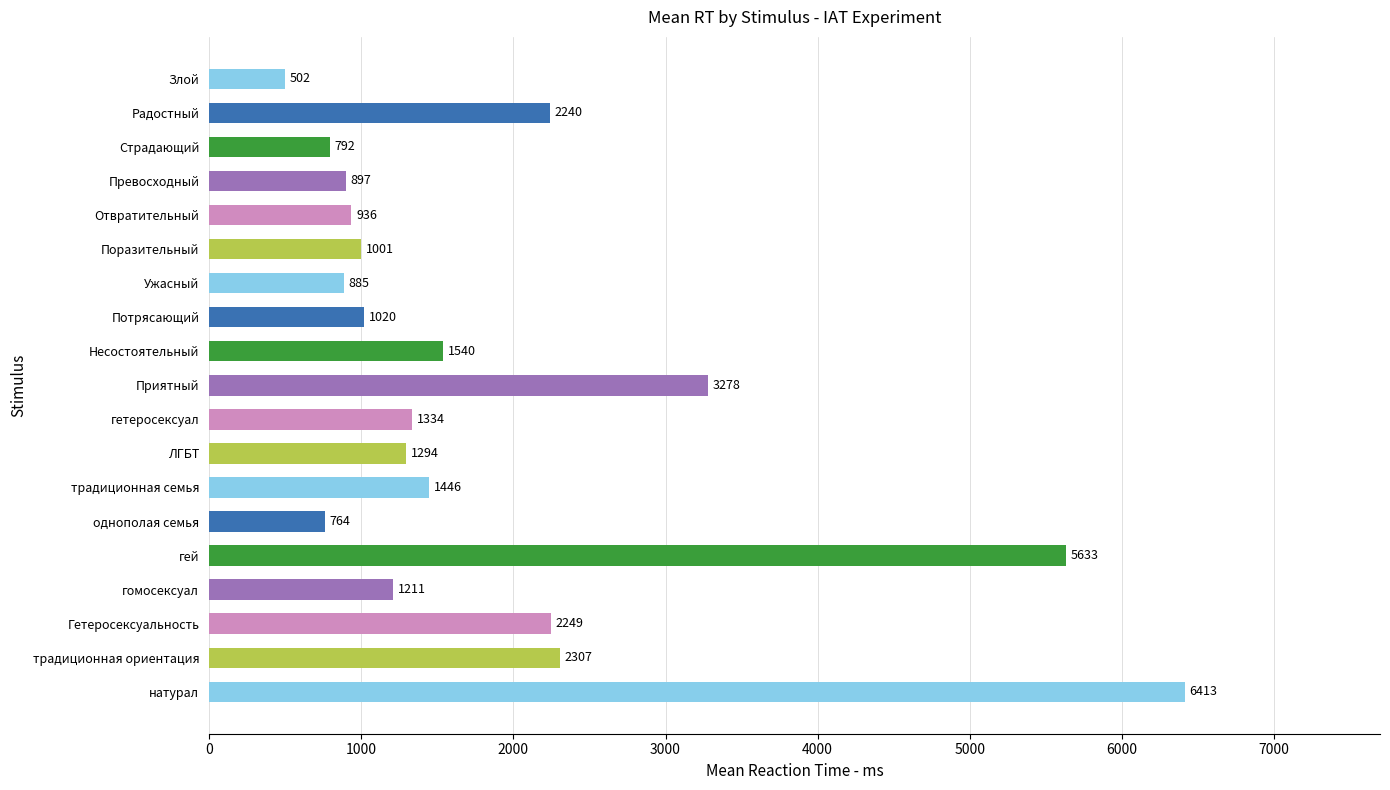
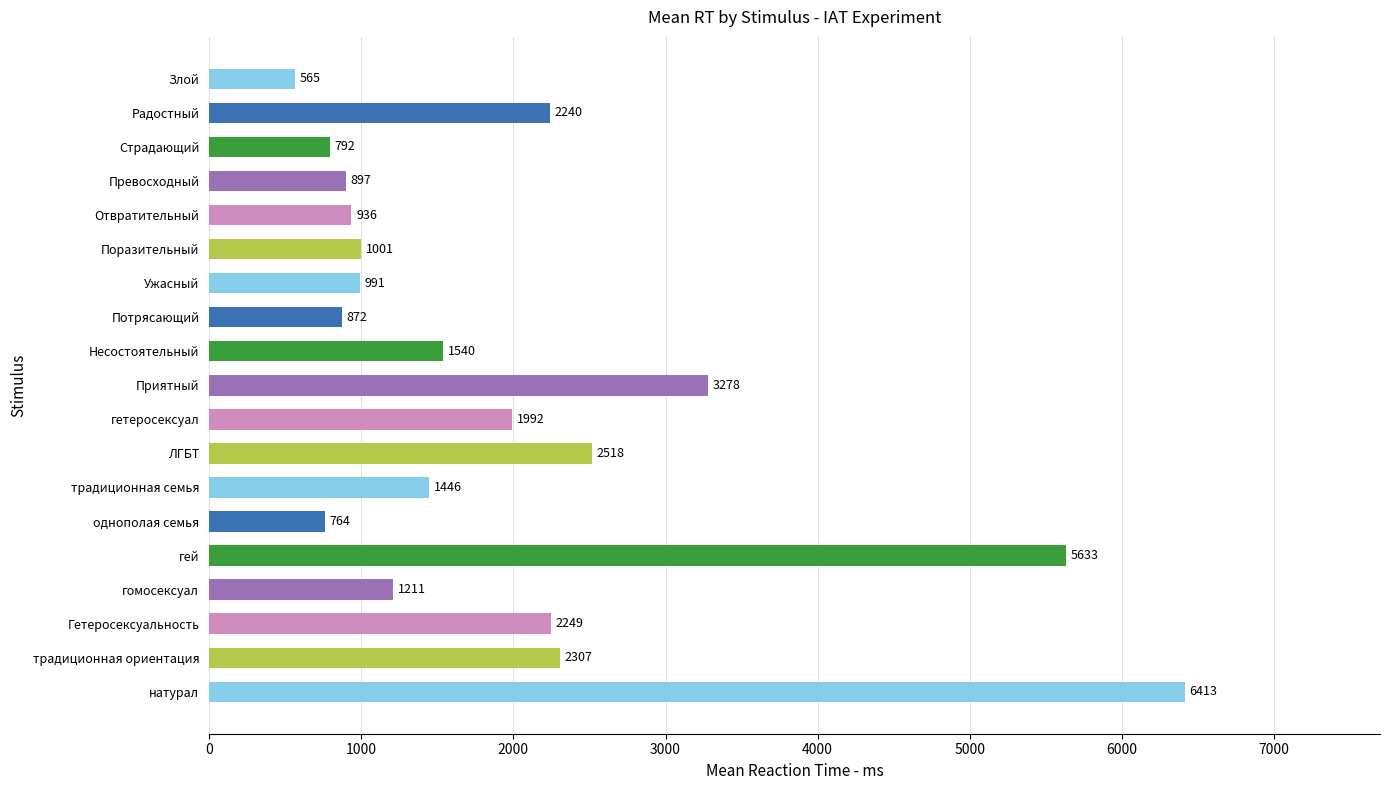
  {
-   "Злой": 502,
+   "Злой": 565,
    "Радостный": 2240,
    "Страдающий": 792,
    "Превосходный": 897,
    "Отвратительный": 936,
    "Поразительный": 1001,
-   "Ужасный": 885,
-   "Потрясающий": 1020,
+   "Ужасный": 991,
+   "Потрясающий": 872,
    "Несостоятельный": 1540,
    "Приятный": 3278,
-   "гетеросексуал": 1334,
-   "ЛГБТ": 1294,
+   "гетеросексуал": 1992,
+   "ЛГБТ": 2518,
    "традиционная семья": 1446,
    "однополая семья": 764,
    "гей": 5633,
    "гомосексуал": 1211,
    "Гетеросексуальность": 2249,
    "традиционная ориентация": 2307,
    "натурал": 6413
  }
